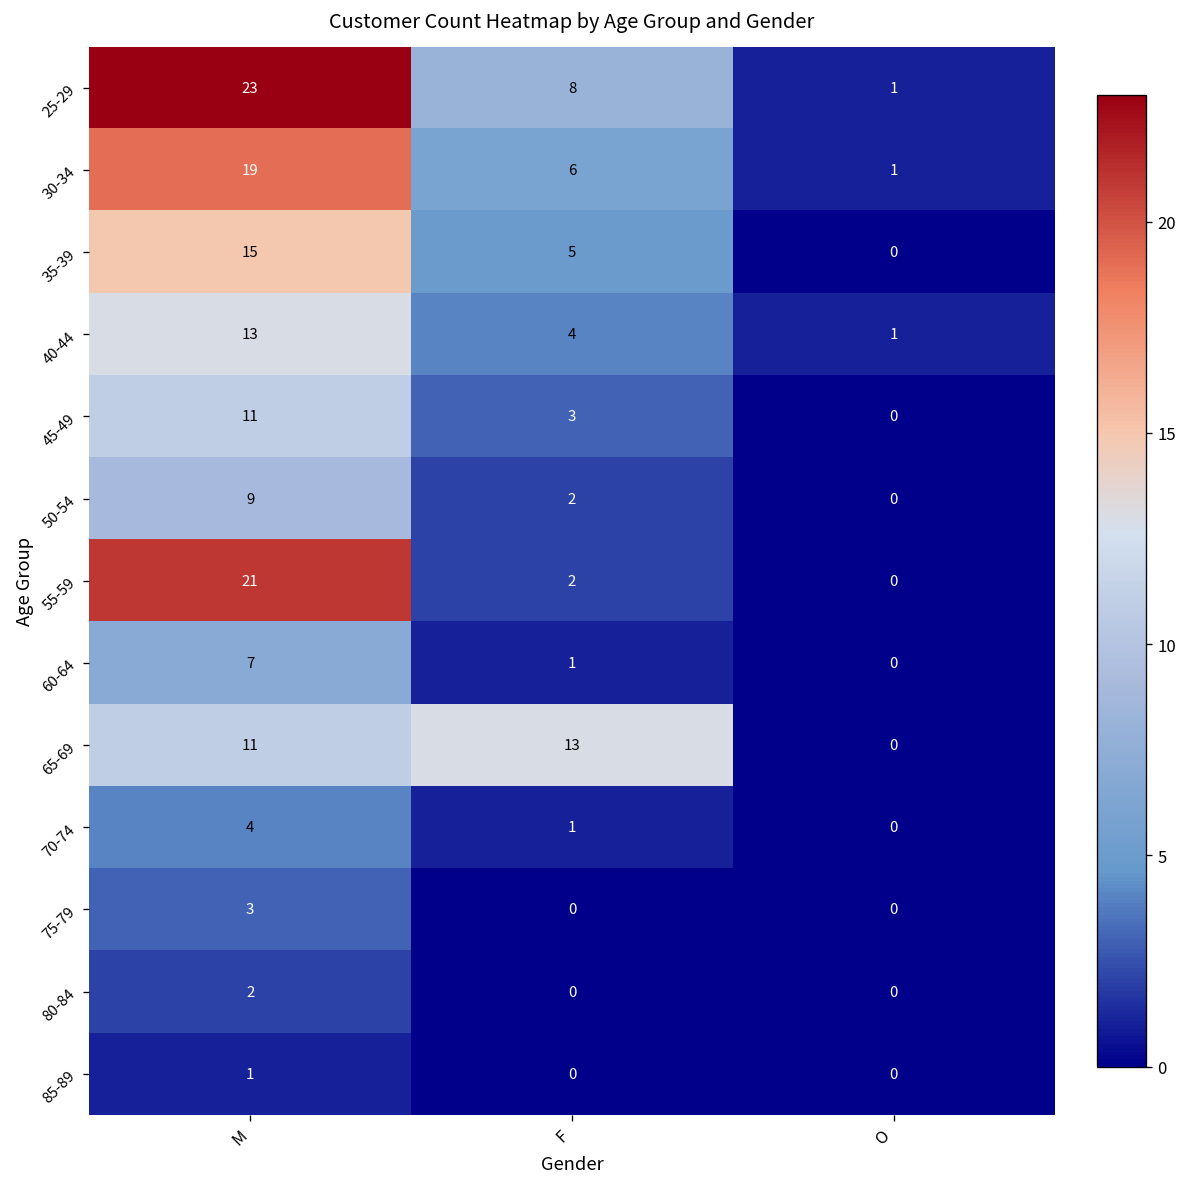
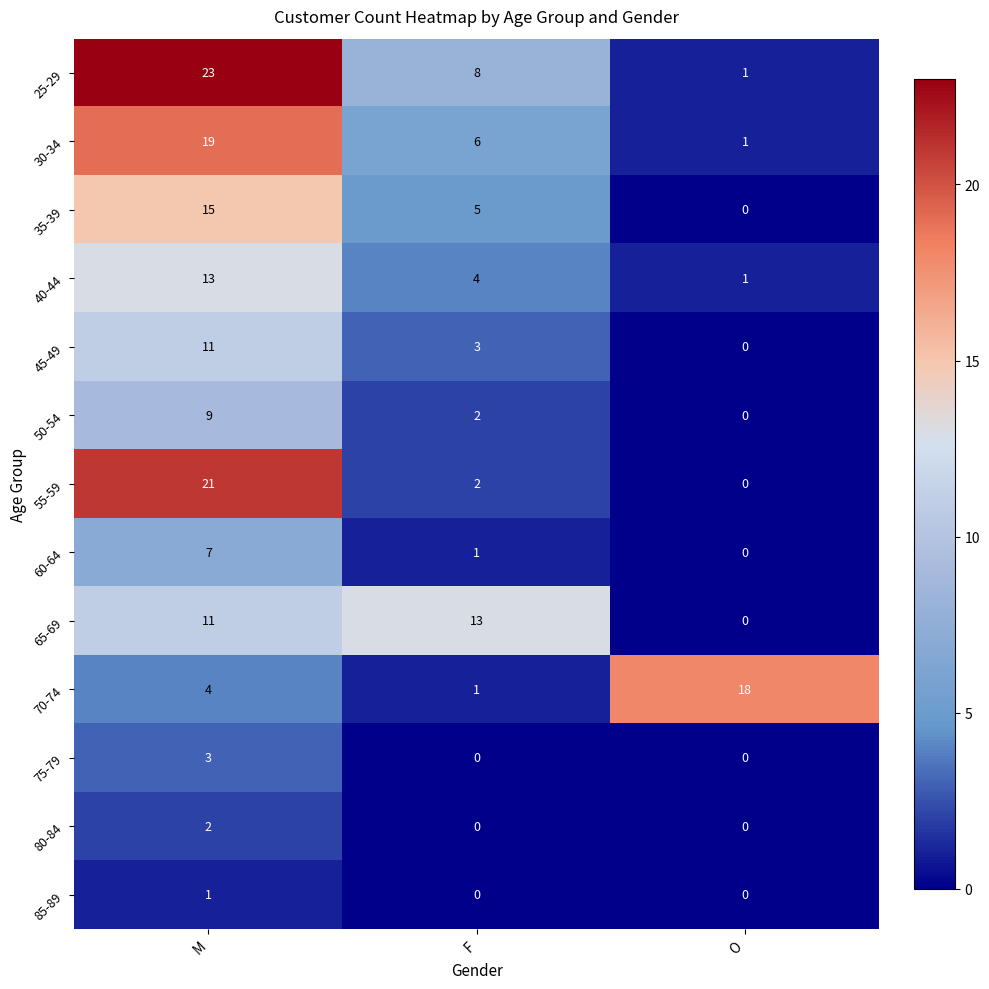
  {
    "25-29": {
      "M": 23,
      "F": 8,
      "O": 1
    },
    "30-34": {
      "M": 19,
      "F": 6,
      "O": 1
    },
    "35-39": {
      "M": 15,
      "F": 5,
      "O": 0
    },
    "40-44": {
      "M": 13,
      "F": 4,
      "O": 1
    },
    "45-49": {
      "M": 11,
      "F": 3,
      "O": 0
    },
    "50-54": {
      "M": 9,
      "F": 2,
      "O": 0
    },
    "55-59": {
      "M": 21,
      "F": 2,
      "O": 0
    },
    "60-64": {
      "M": 7,
      "F": 1,
      "O": 0
    },
    "65-69": {
      "M": 11,
      "F": 13,
      "O": 0
    },
    "70-74": {
      "M": 4,
      "F": 1,
-     "O": 0
+     "O": 18
    },
    "75-79": {
      "M": 3,
      "F": 0,
      "O": 0
    },
    "80-84": {
      "M": 2,
      "F": 0,
      "O": 0
    },
    "85-89": {
      "M": 1,
      "F": 0,
      "O": 0
    }
  }
